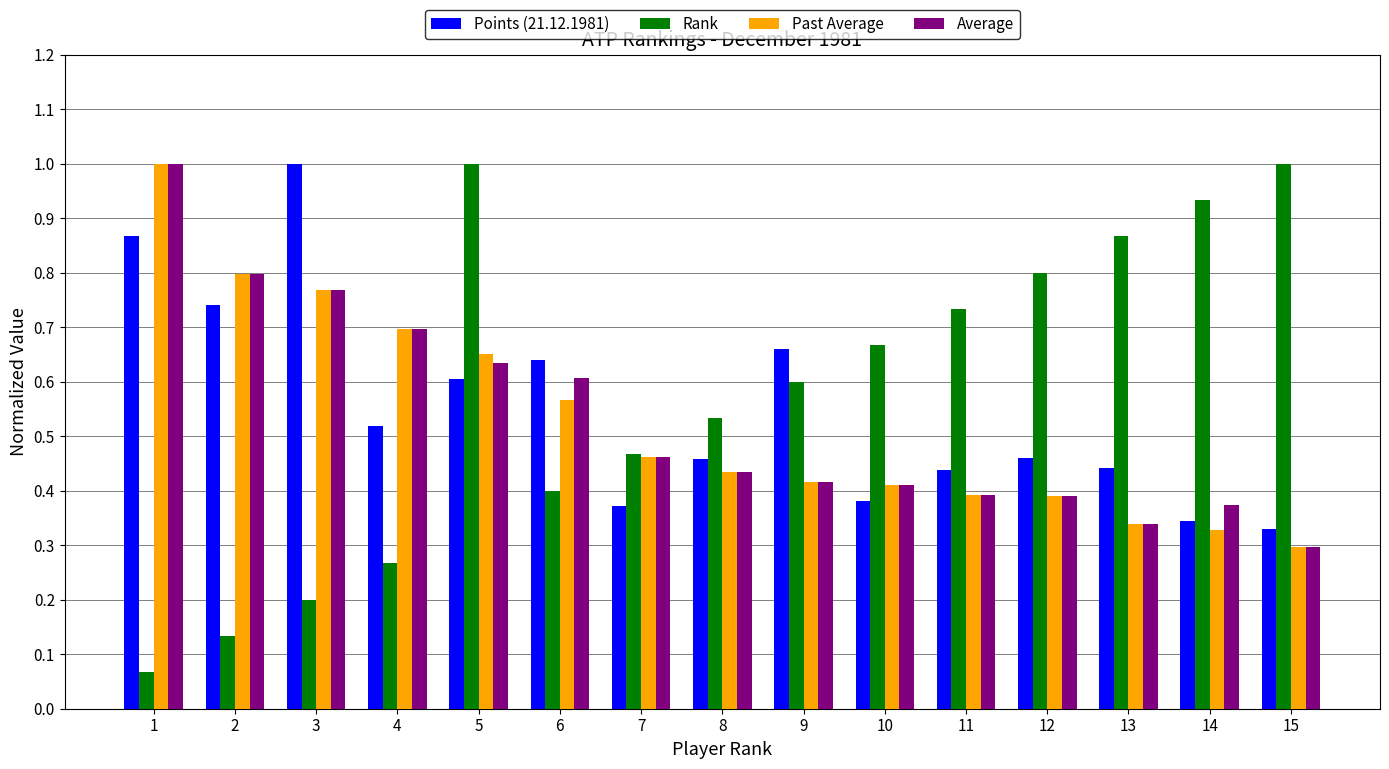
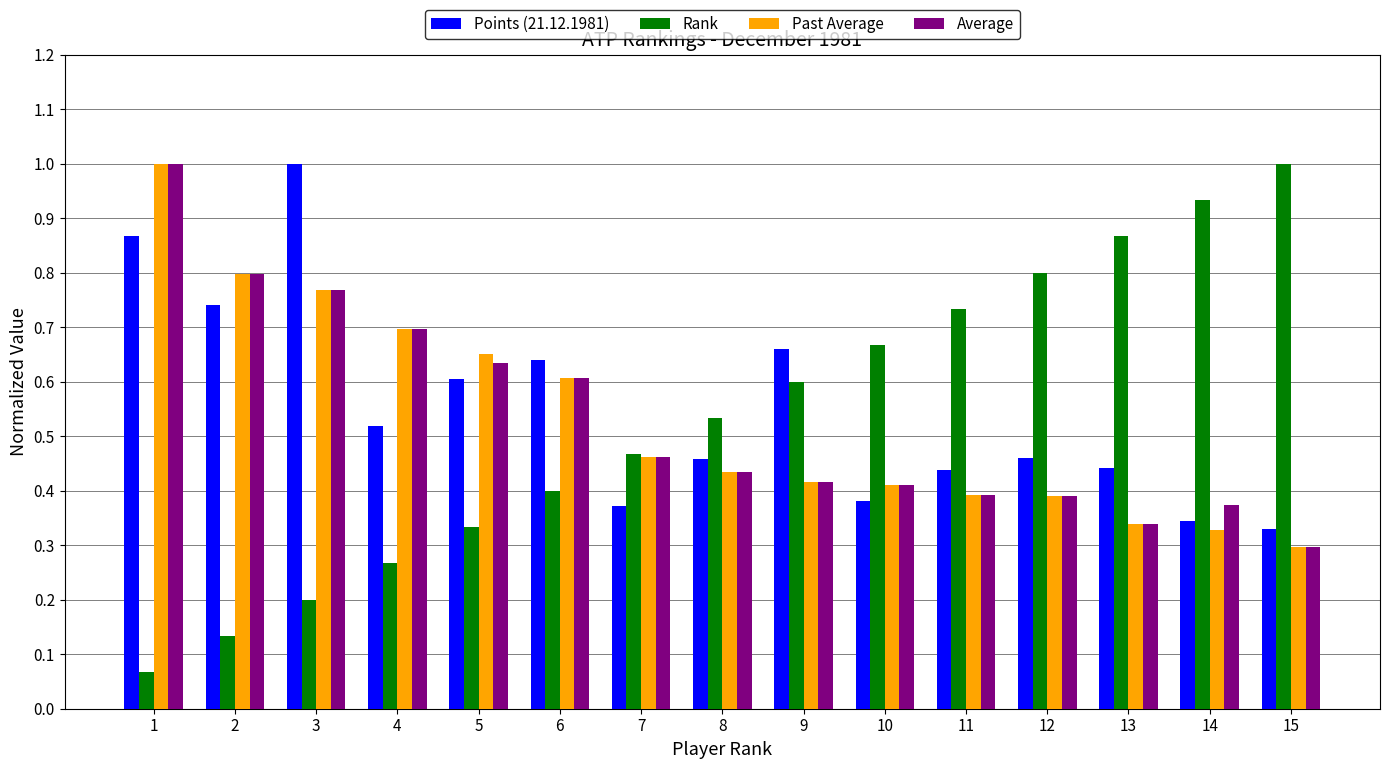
  {
    "Points (21.12.1981)": {
      "1": 0.87,
      "2": 0.74,
      "3": 1.00,
      "4": 0.52,
      "5": 0.61,
      "6": 0.64,
      "7": 0.37,
      "8": 0.46,
      "9": 0.66,
      "10": 0.38,
      "11": 0.44,
      "12": 0.46,
      "13": 0.44,
      "14": 0.35,
      "15": 0.33
    },
    "Rank": {
      "1": 0.07,
      "2": 0.13,
      "3": 0.20,
      "4": 0.27,
-     "5": 1.00,
+     "5": 0.33,
      "6": 0.40,
      "7": 0.47,
      "8": 0.53,
      "9": 0.60,
      "10": 0.67,
      "11": 0.73,
      "12": 0.80,
      "13": 0.87,
      "14": 0.93,
      "15": 1.00
    },
    "Past Average": {
      "1": 1.00,
      "2": 0.80,
      "3": 0.77,
      "4": 0.70,
      "5": 0.65,
-     "6": 0.57,
+     "6": 0.61,
      "7": 0.46,
      "8": 0.43,
      "9": 0.42,
      "10": 0.41,
      "11": 0.39,
      "12": 0.39,
      "13": 0.34,
      "14": 0.33,
      "15": 0.30
    },
    "Average": {
      "1": 1.00,
      "2": 0.80,
      "3": 0.77,
      "4": 0.70,
      "5": 0.63,
      "6": 0.61,
      "7": 0.46,
      "8": 0.43,
      "9": 0.42,
      "10": 0.41,
      "11": 0.39,
      "12": 0.39,
      "13": 0.34,
      "14": 0.37,
      "15": 0.30
    }
  }
